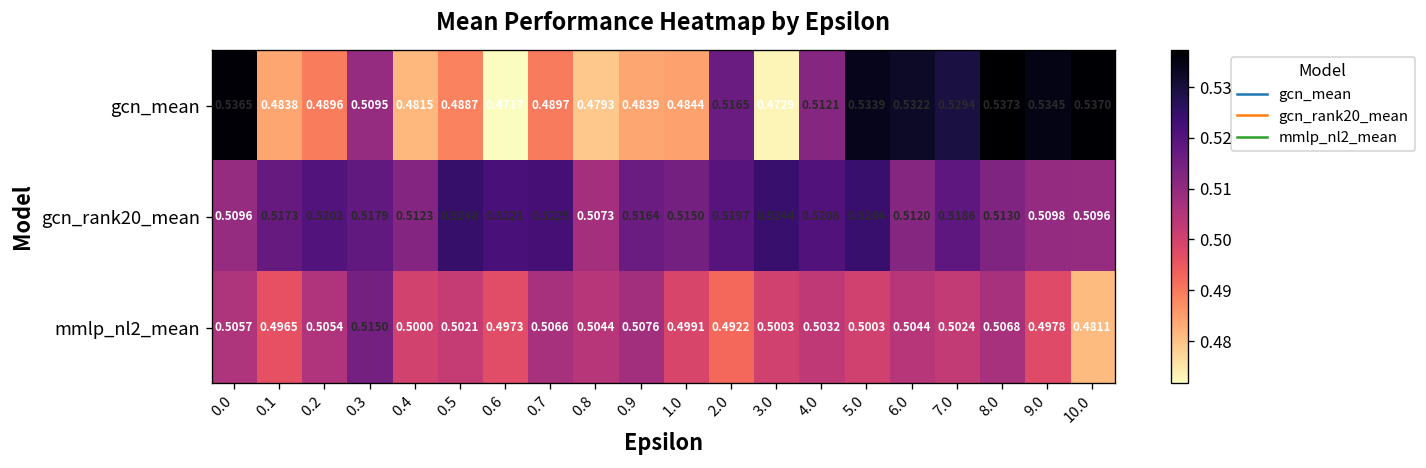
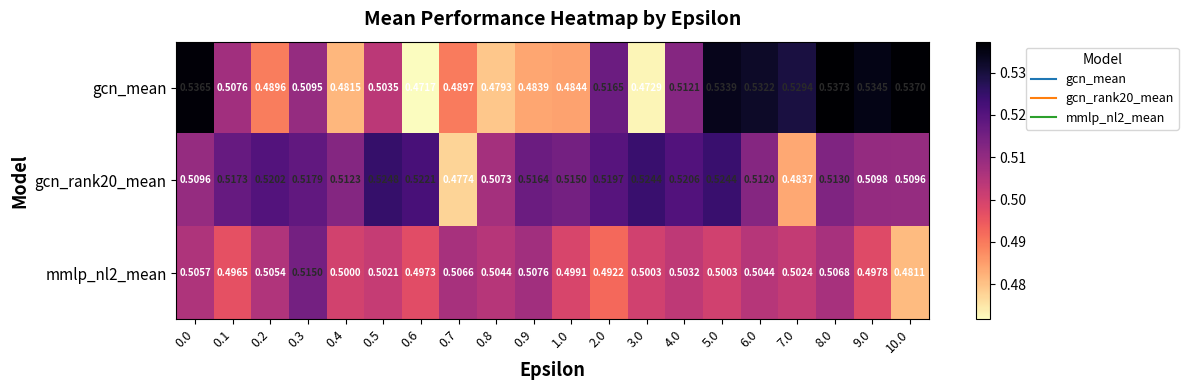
  {
    "gcn_mean": {
-     "0.1": 0.4838,
+     "0.1": 0.5076,
      "0.2": 0.4896,
      "0.3": 0.5095,
      "0.4": 0.4815,
-     "0.5": 0.4887,
+     "0.5": 0.5035,
      "0.6": 0.4717,
      "0.7": 0.4897,
      "0.8": 0.4793,
      "0.9": 0.4839,
      "1.0": 0.4844,
      "2.0": 0.5165,
      "3.0": 0.4729,
      "4.0": 0.5121
    },
    "gcn_rank20_mean": {
      "0.0": 0.5096,
      "0.1": 0.5173,
      "0.2": 0.5202,
      "0.3": 0.5179,
      "0.4": 0.5123,
      "0.5": 0.5248,
      "0.6": 0.5221,
-     "0.7": 0.5225,
+     "0.7": 0.4774,
      "0.8": 0.5073,
      "0.9": 0.5164,
      "1.0": 0.5150,
      "2.0": 0.5197,
      "3.0": 0.5244,
      "4.0": 0.5206,
      "5.0": 0.5244,
      "6.0": 0.5120,
-     "7.0": 0.5186,
+     "7.0": 0.4837,
      "8.0": 0.5130,
      "9.0": 0.5098,
      "10.0": 0.5096
    },
    "mmlp_nl2_mean": {
      "0.0": 0.5057,
      "0.1": 0.4965,
      "0.2": 0.5054,
      "0.3": 0.5150,
      "0.4": 0.5000,
      "0.5": 0.5021,
      "0.6": 0.4973,
      "0.7": 0.5066,
      "0.8": 0.5044,
      "0.9": 0.5076,
      "1.0": 0.4991,
      "2.0": 0.4922,
      "3.0": 0.5003,
      "4.0": 0.5032,
      "5.0": 0.5003,
      "6.0": 0.5044,
      "7.0": 0.5024,
      "8.0": 0.5068,
      "9.0": 0.4978,
      "10.0": 0.4811
    }
  }
